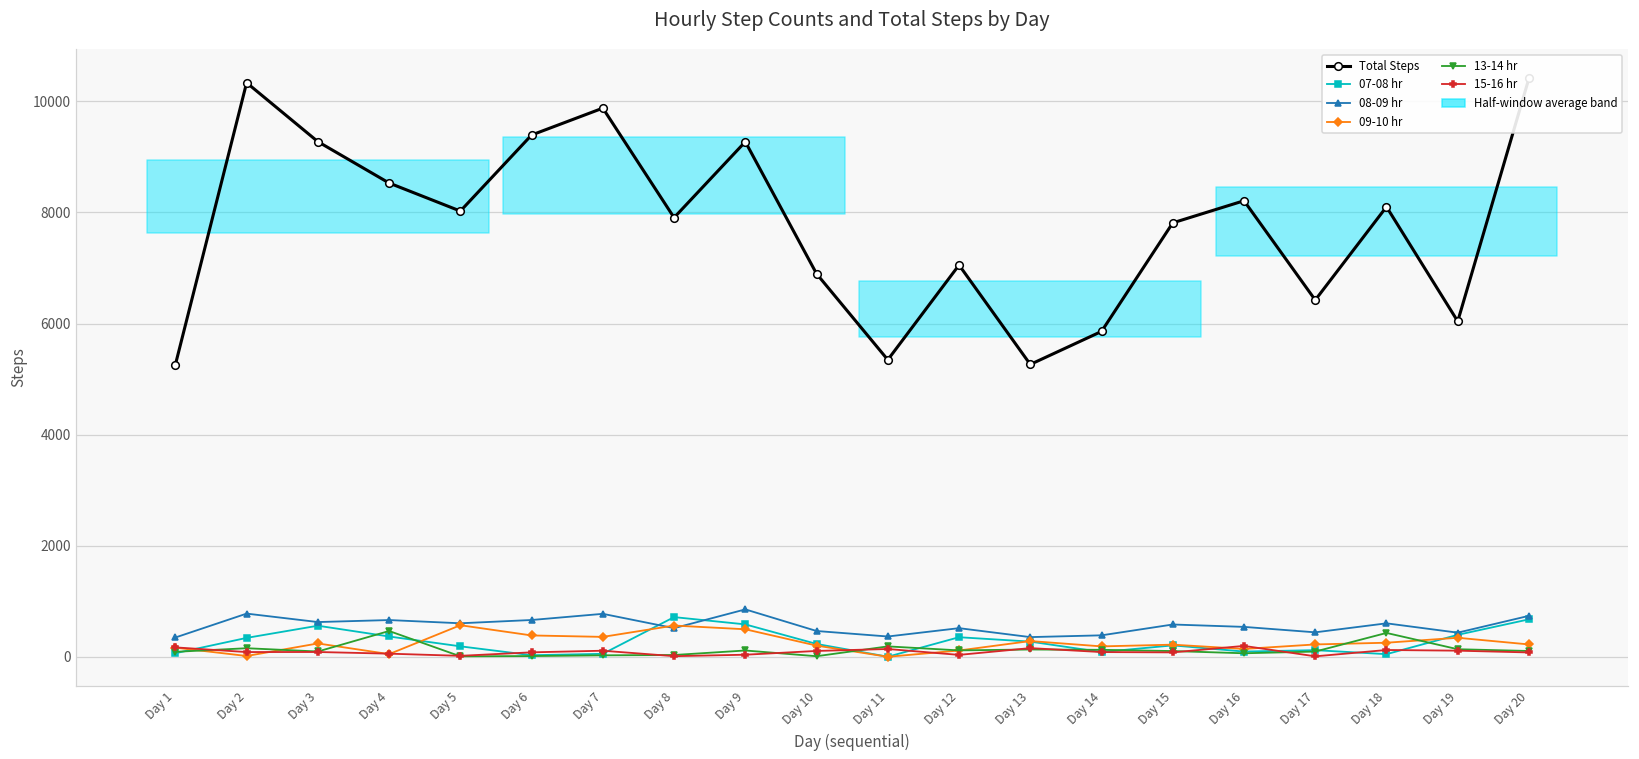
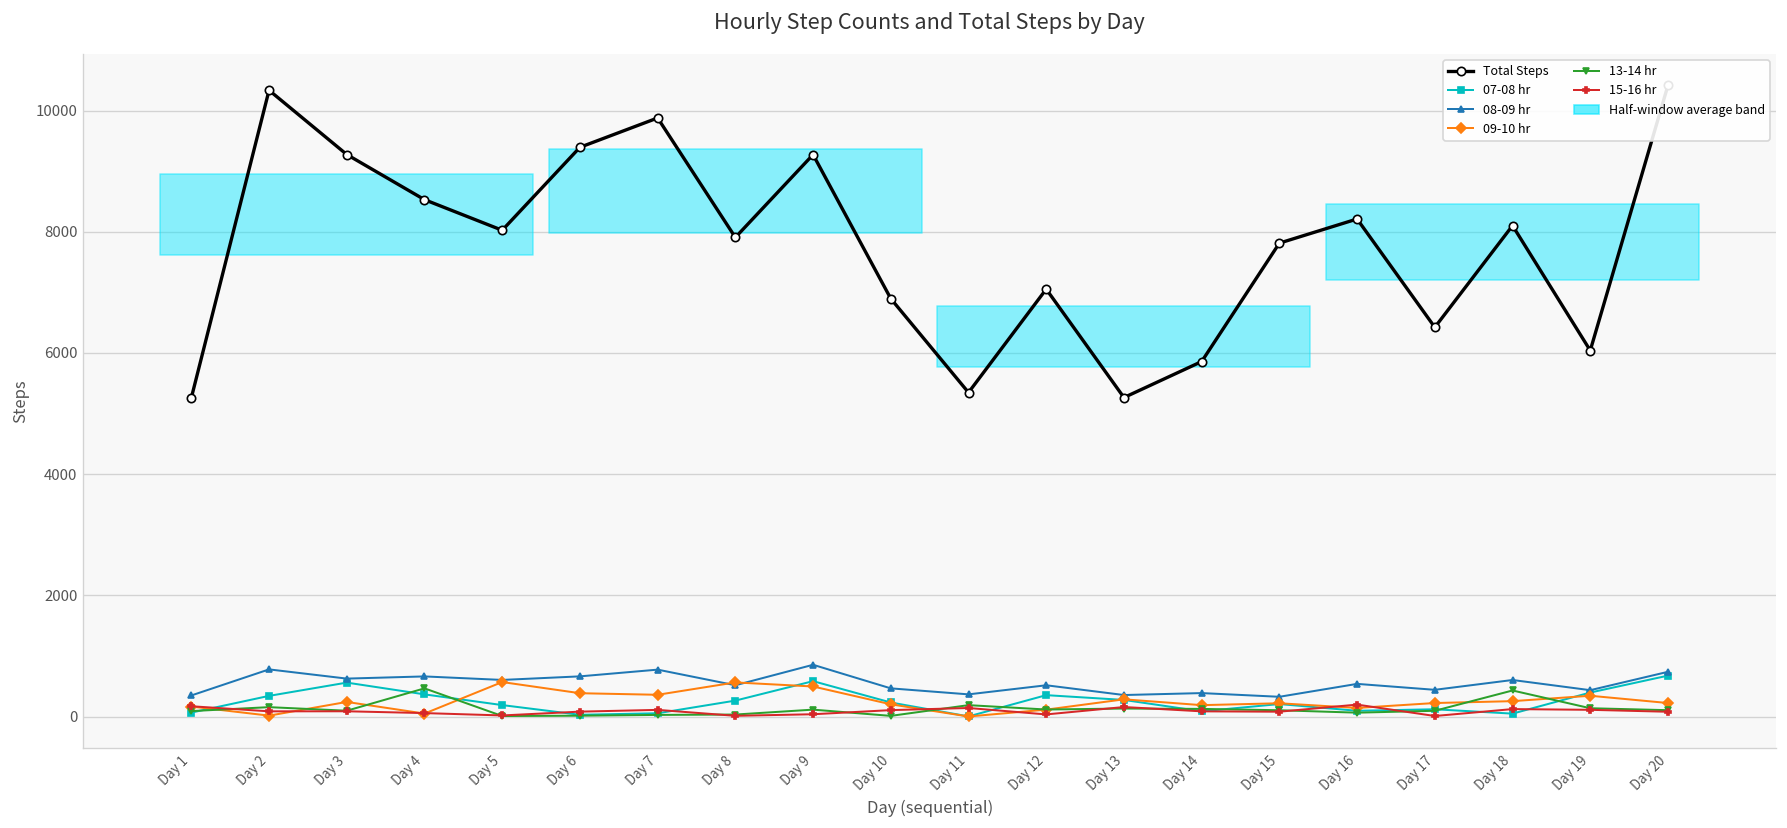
  {
    "Total Steps": {
      "Day 1": 5300,
      "Day 2": 10300,
      "Day 3": 9300,
      "Day 4": 8500,
      "Day 5": 8000,
      "Day 6": 9400,
      "Day 7": 9900,
      "Day 8": 7900,
      "Day 9": 9300,
      "Day 10": 6900,
      "Day 11": 5300,
      "Day 12": 7100,
      "Day 13": 5300,
      "Day 14": 5900,
      "Day 15": 7800,
      "Day 16": 8200,
      "Day 17": 6400,
      "Day 18": 8100,
      "Day 19": 6000
    },
    "07-08 hr": {
      "Day 2": 300,
      "Day 3": 600,
      "Day 4": 400,
      "Day 5": 200,
-     "Day 8": 700,
+     "Day 8": 300,
      "Day 9": 600,
      "Day 12": 400,
      "Day 18": 0,
      "Day 20": 700
    },
    "08-09 hr": {
      "Day 1": 300,
      "Day 2": 800,
      "Day 3": 600,
      "Day 4": 700,
      "Day 6": 700,
      "Day 7": 800,
      "Day 9": 900,
      "Day 10": 500,
      "Day 11": 400,
      "Day 12": 500,
      "Day 13": 400,
      "Day 14": 400,
-     "Day 15": 600,
+     "Day 15": 300,
      "Day 16": 500,
      "Day 17": 400,
      "Day 18": 600,
      "Day 20": 700
    },
    "09-10 hr": {
      "Day 2": 0,
      "Day 3": 200,
      "Day 6": 400,
      "Day 7": 400,
      "Day 9": 500,
      "Day 14": 200,
      "Day 17": 200,
      "Day 18": 300,
      "Day 19": 300,
      "Day 20": 200
    },
    "13-14 hr": {
      "Day 2": 200,
      "Day 4": 500,
      "Day 9": 100,
      "Day 10": 0,
      "Day 18": 400
    },
    "15-16 hr": {
      "Day 2": 100,
      "Day 6": 100,
      "Day 7": 100,
      "Day 9": 0,
      "Day 10": 100,
      "Day 12": 0,
      "Day 16": 200,
      "Day 17": 0,
      "Day 18": 100
    }
  }
